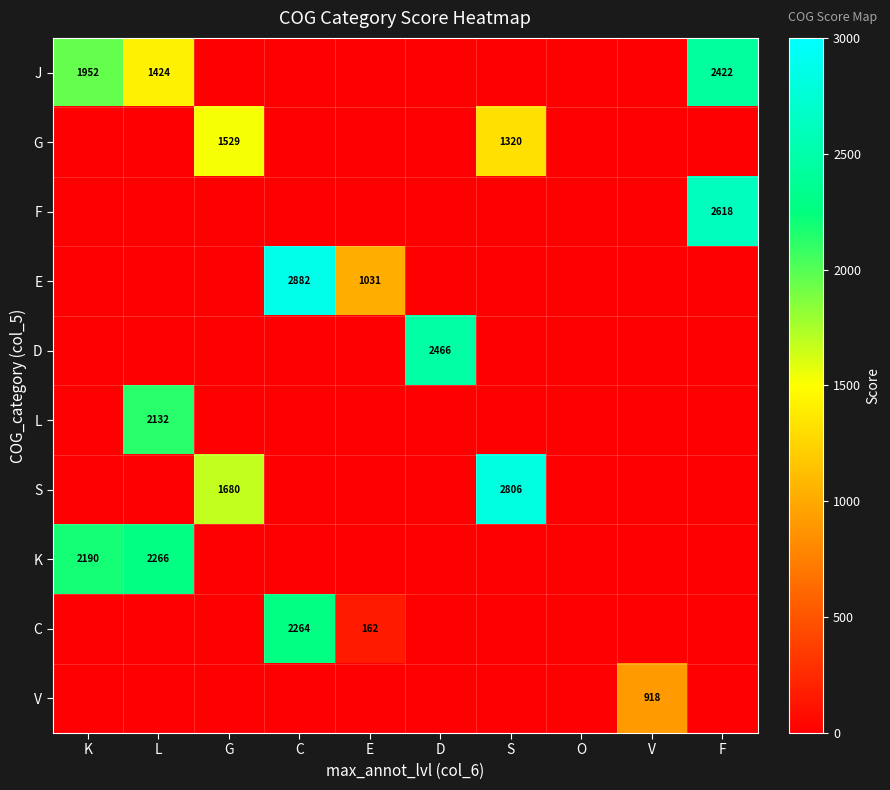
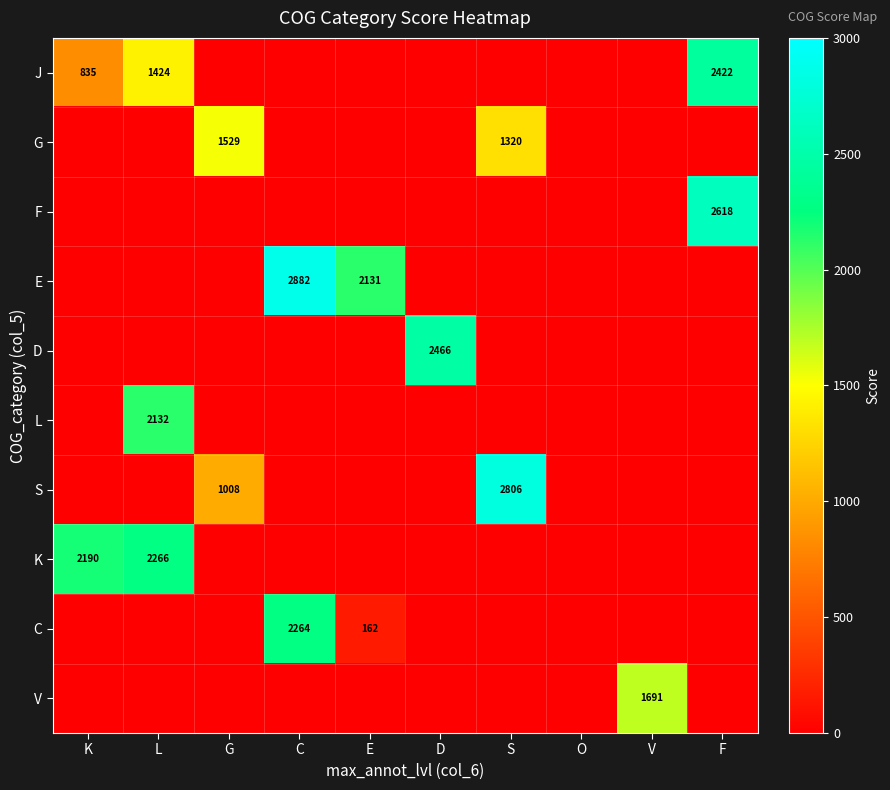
  {
    "J": {
-     "K": 1952,
+     "K": 835,
      "L": 1424,
      "F": 2422
    },
    "G": {
      "G": 1529,
      "S": 1320
    },
    "F": {
      "F": 2618
    },
    "E": {
      "C": 2882,
-     "E": 1031
+     "E": 2131
    },
    "D": {
      "D": 2466
    },
    "L": {
      "L": 2132
    },
    "S": {
-     "G": 1680,
+     "G": 1008,
      "S": 2806
    },
    "K": {
      "K": 2190,
      "L": 2266
    },
    "C": {
      "C": 2264,
      "E": 162
    },
    "V": {
-     "V": 918
+     "V": 1691
    }
  }
